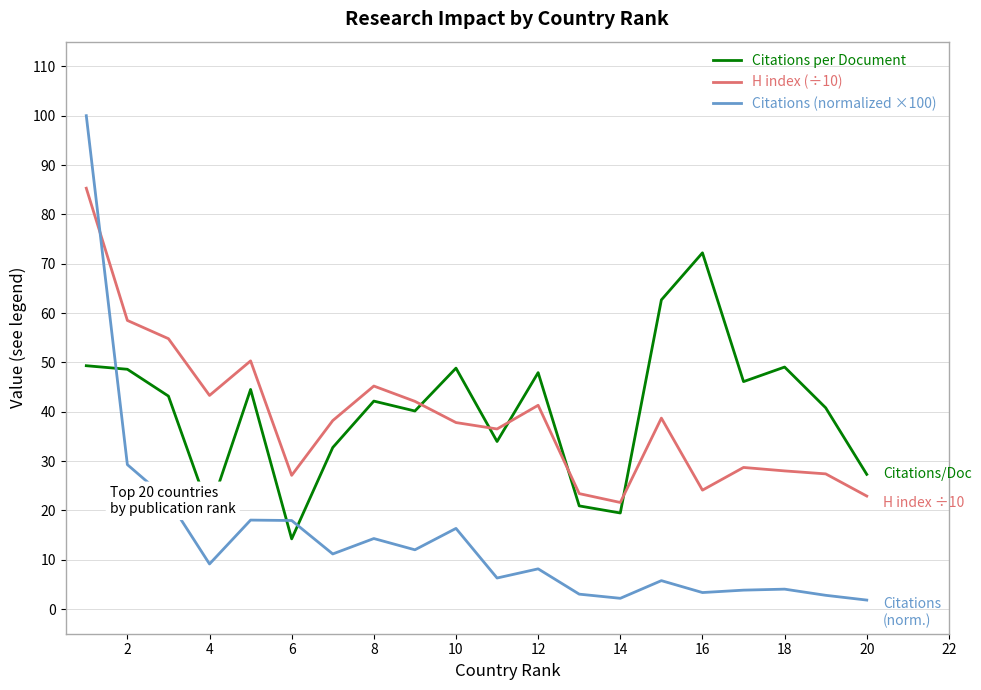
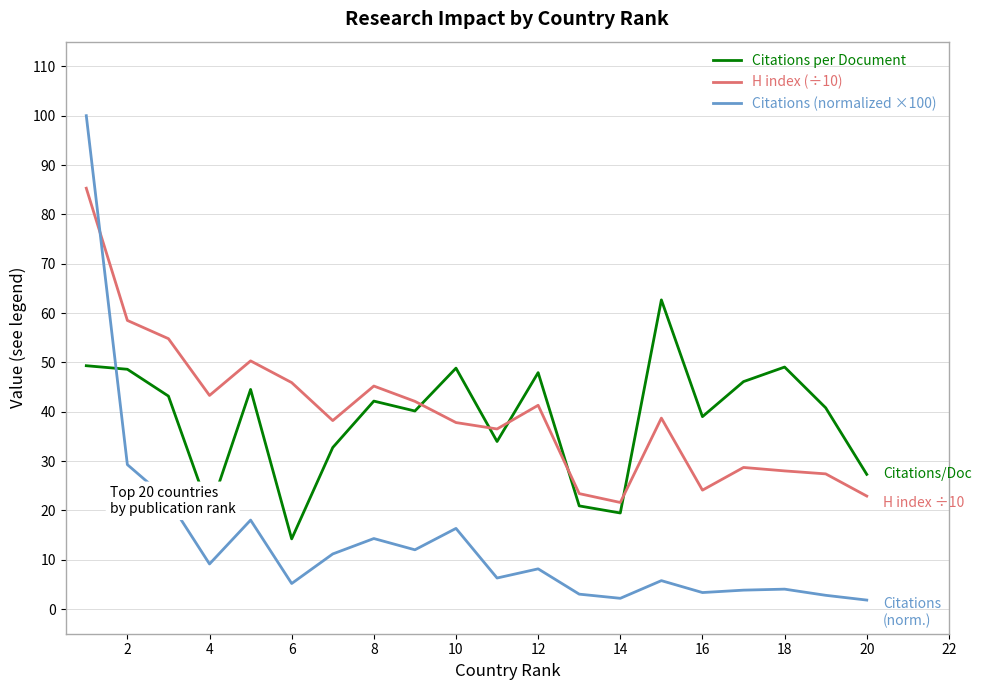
  {
    "Citations per Document": {
      "2": 49,
      "6": 14,
      "8": 42,
      "10": 49,
      "12": 48,
      "14": 19,
-     "16": 72,
+     "16": 39,
      "18": 49,
      "20": 27
    },
    "H index (÷10)": {
      "2": 59,
      "4": 43,
-     "6": 27,
+     "6": 46,
      "8": 45,
      "10": 38,
      "12": 41,
      "14": 22,
      "16": 24,
      "18": 28
    },
    "Citations (normalized ×100)": {
      "2": 29,
      "4": 9,
-     "6": 18,
+     "6": 5,
      "8": 14,
      "10": 16,
      "12": 8,
      "14": 2,
      "16": 3,
      "18": 4,
      "20": 2
    }
  }
